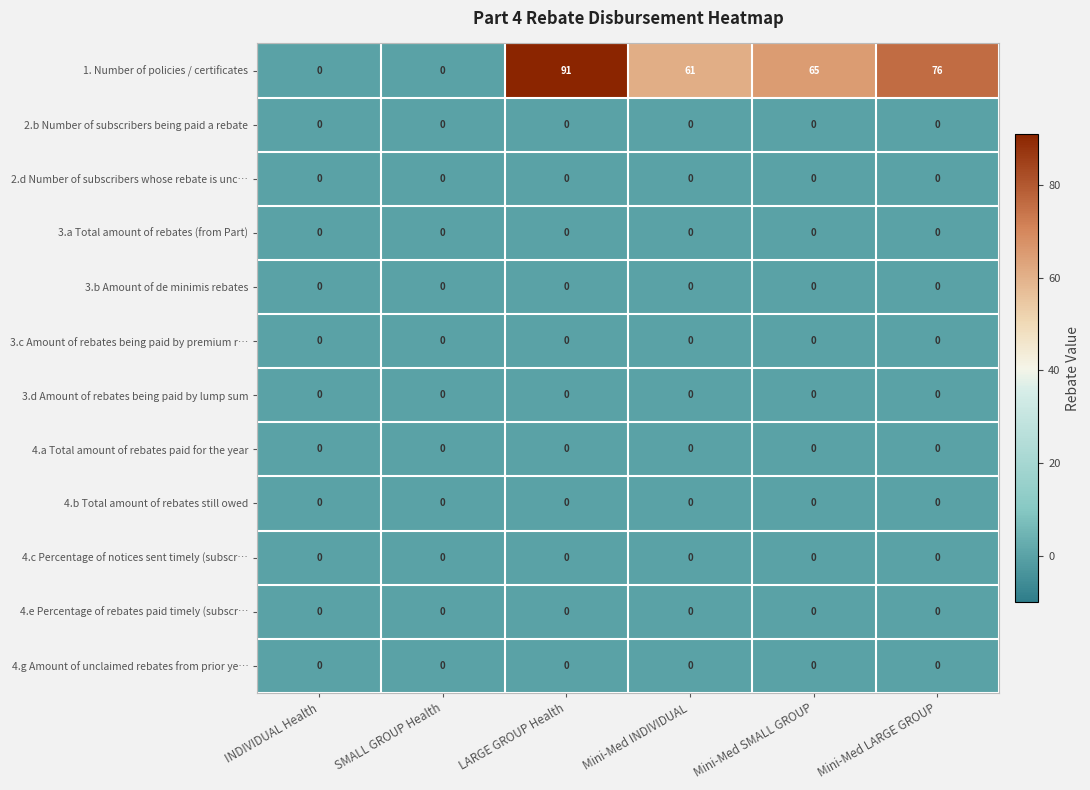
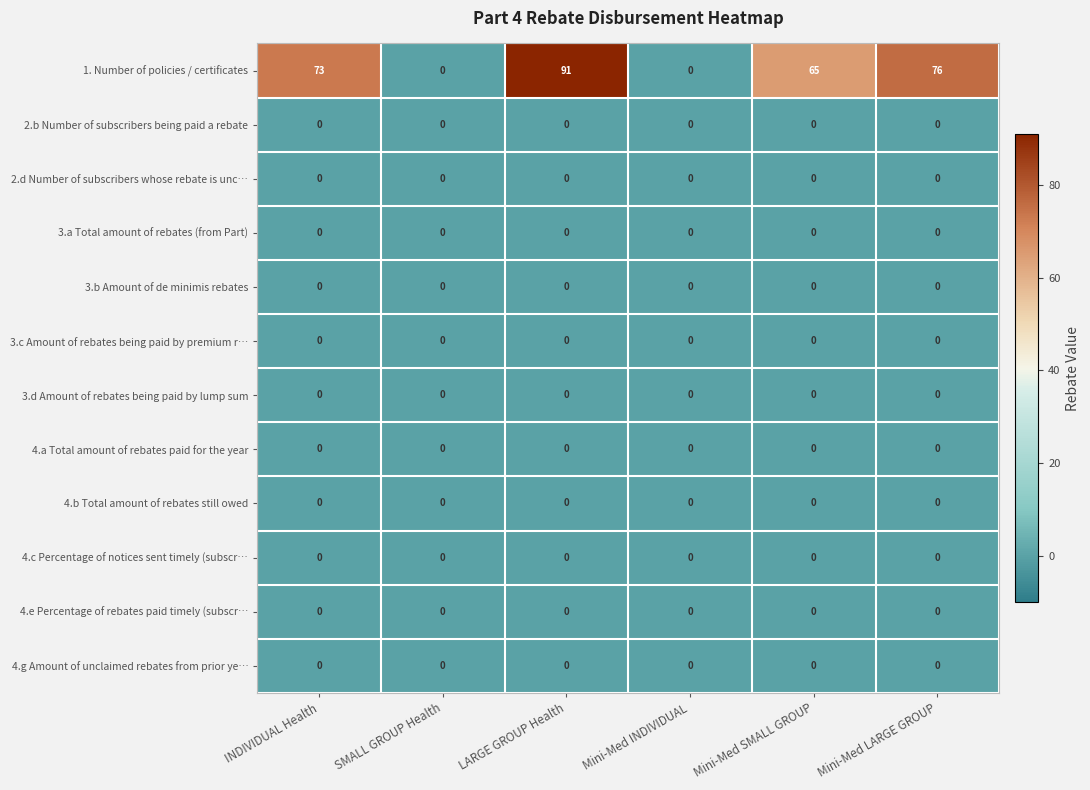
  {
    "1. Number of policies / certificates": {
-     "INDIVIDUAL Health": 0,
+     "INDIVIDUAL Health": 73,
      "SMALL GROUP Health": 0,
      "LARGE GROUP Health": 91,
-     "Mini-Med INDIVIDUAL": 61,
+     "Mini-Med INDIVIDUAL": 0,
      "Mini-Med SMALL GROUP": 65,
      "Mini-Med LARGE GROUP": 76
    },
    "2.b Number of subscribers being paid a rebate": {
      "INDIVIDUAL Health": 0,
      "SMALL GROUP Health": 0,
      "LARGE GROUP Health": 0,
      "Mini-Med INDIVIDUAL": 0,
      "Mini-Med SMALL GROUP": 0,
      "Mini-Med LARGE GROUP": 0
    },
    "2.d Number of subscribers whose rebate is unc…": {
      "INDIVIDUAL Health": 0,
      "SMALL GROUP Health": 0,
      "LARGE GROUP Health": 0,
      "Mini-Med INDIVIDUAL": 0,
      "Mini-Med SMALL GROUP": 0,
      "Mini-Med LARGE GROUP": 0
    },
    "3.a Total amount of rebates (from Part)": {
      "INDIVIDUAL Health": 0,
      "SMALL GROUP Health": 0,
      "LARGE GROUP Health": 0,
      "Mini-Med INDIVIDUAL": 0,
      "Mini-Med SMALL GROUP": 0,
      "Mini-Med LARGE GROUP": 0
    },
    "3.b Amount of de minimis rebates": {
      "INDIVIDUAL Health": 0,
      "SMALL GROUP Health": 0,
      "LARGE GROUP Health": 0,
      "Mini-Med INDIVIDUAL": 0,
      "Mini-Med SMALL GROUP": 0,
      "Mini-Med LARGE GROUP": 0
    },
    "3.c Amount of rebates being paid by premium r…": {
      "INDIVIDUAL Health": 0,
      "SMALL GROUP Health": 0,
      "LARGE GROUP Health": 0,
      "Mini-Med INDIVIDUAL": 0,
      "Mini-Med SMALL GROUP": 0,
      "Mini-Med LARGE GROUP": 0
    },
    "3.d Amount of rebates being paid by lump sum": {
      "INDIVIDUAL Health": 0,
      "SMALL GROUP Health": 0,
      "LARGE GROUP Health": 0,
      "Mini-Med INDIVIDUAL": 0,
      "Mini-Med SMALL GROUP": 0,
      "Mini-Med LARGE GROUP": 0
    },
    "4.a Total amount of rebates paid for the year": {
      "INDIVIDUAL Health": 0,
      "SMALL GROUP Health": 0,
      "LARGE GROUP Health": 0,
      "Mini-Med INDIVIDUAL": 0,
      "Mini-Med SMALL GROUP": 0,
      "Mini-Med LARGE GROUP": 0
    },
    "4.b Total amount of rebates still owed": {
      "INDIVIDUAL Health": 0,
      "SMALL GROUP Health": 0,
      "LARGE GROUP Health": 0,
      "Mini-Med INDIVIDUAL": 0,
      "Mini-Med SMALL GROUP": 0,
      "Mini-Med LARGE GROUP": 0
    },
    "4.c Percentage of notices sent timely (subscr…": {
      "INDIVIDUAL Health": 0,
      "SMALL GROUP Health": 0,
      "LARGE GROUP Health": 0,
      "Mini-Med INDIVIDUAL": 0,
      "Mini-Med SMALL GROUP": 0,
      "Mini-Med LARGE GROUP": 0
    },
    "4.e Percentage of rebates paid timely (subscr…": {
      "INDIVIDUAL Health": 0,
      "SMALL GROUP Health": 0,
      "LARGE GROUP Health": 0,
      "Mini-Med INDIVIDUAL": 0,
      "Mini-Med SMALL GROUP": 0,
      "Mini-Med LARGE GROUP": 0
    },
    "4.g Amount of unclaimed rebates from prior ye…": {
      "INDIVIDUAL Health": 0,
      "SMALL GROUP Health": 0,
      "LARGE GROUP Health": 0,
      "Mini-Med INDIVIDUAL": 0,
      "Mini-Med SMALL GROUP": 0,
      "Mini-Med LARGE GROUP": 0
    }
  }
